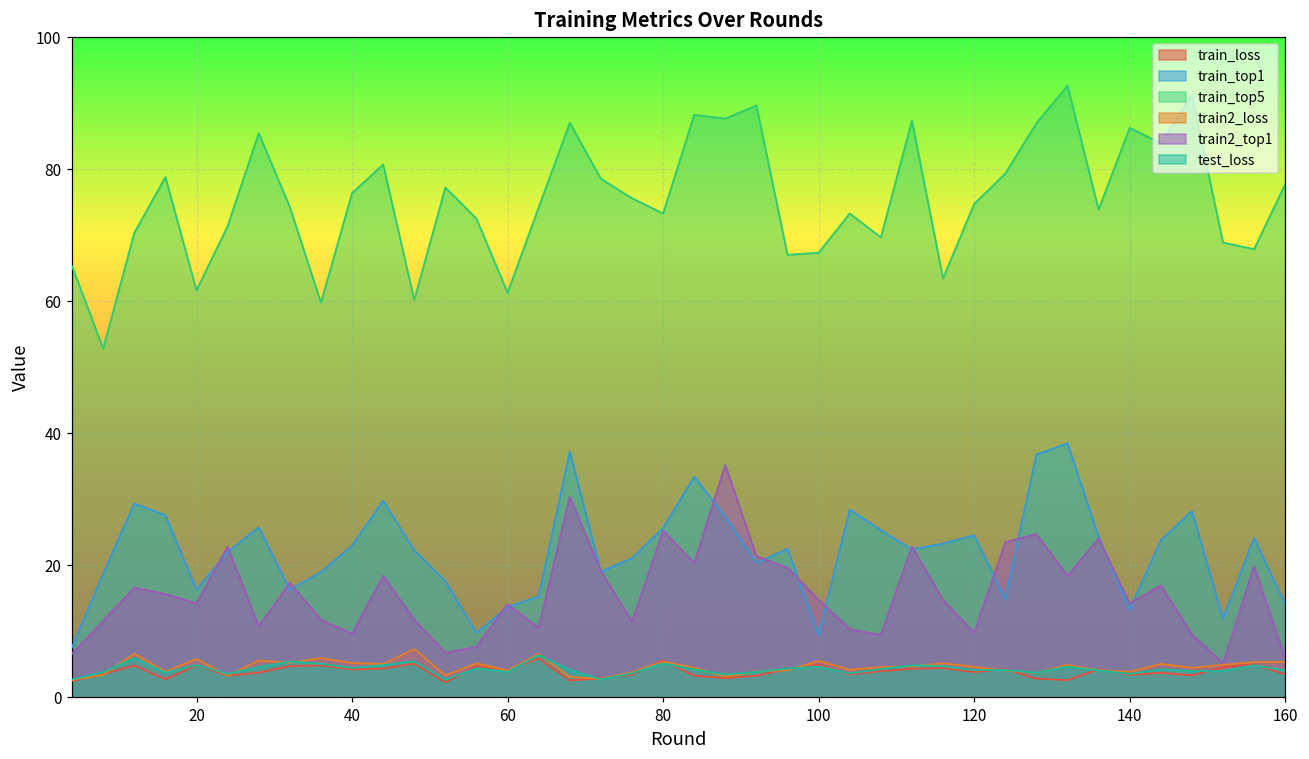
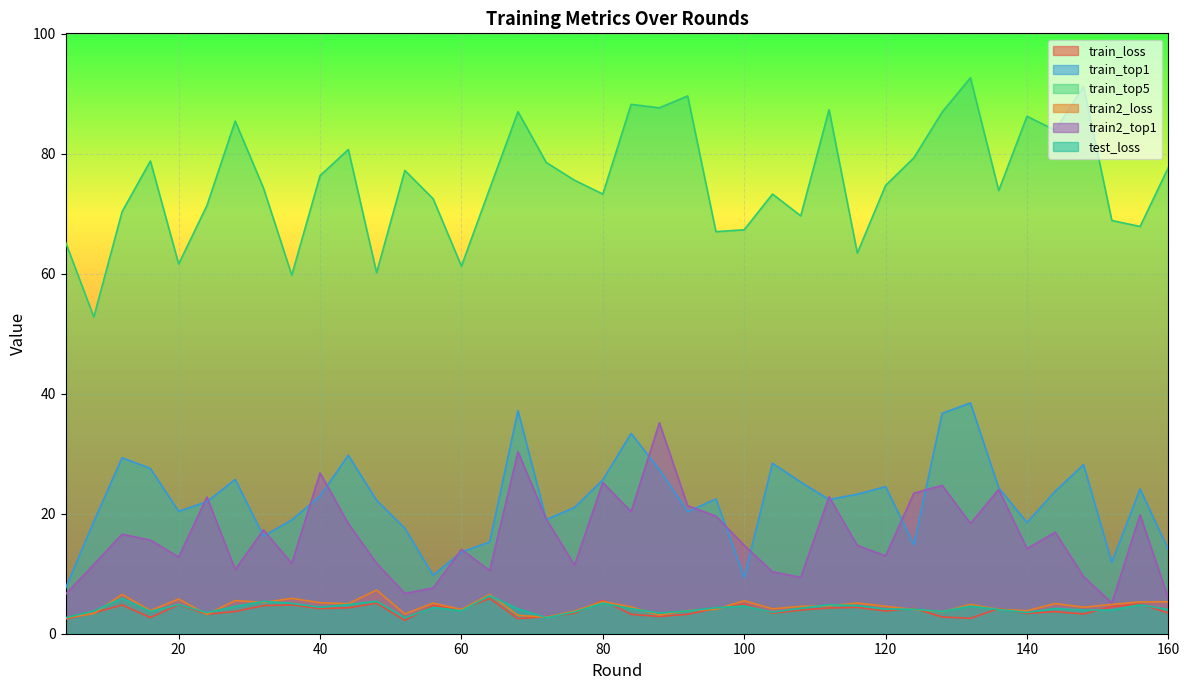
  {
    "train_top1": {
-     "20": 16,
+     "20": 20,
      "40": 23,
      "60": 14,
      "80": 26,
      "100": 9,
      "120": 25,
-     "140": 13,
+     "140": 19,
      "160": 14
    },
    "train2_top1": {
-     "20": 14,
-     "40": 10,
+     "20": 13,
+     "40": 27,
      "60": 14,
      "80": 25,
      "100": 15,
-     "120": 10,
+     "120": 13,
      "140": 14,
      "160": 6
    }
  }
